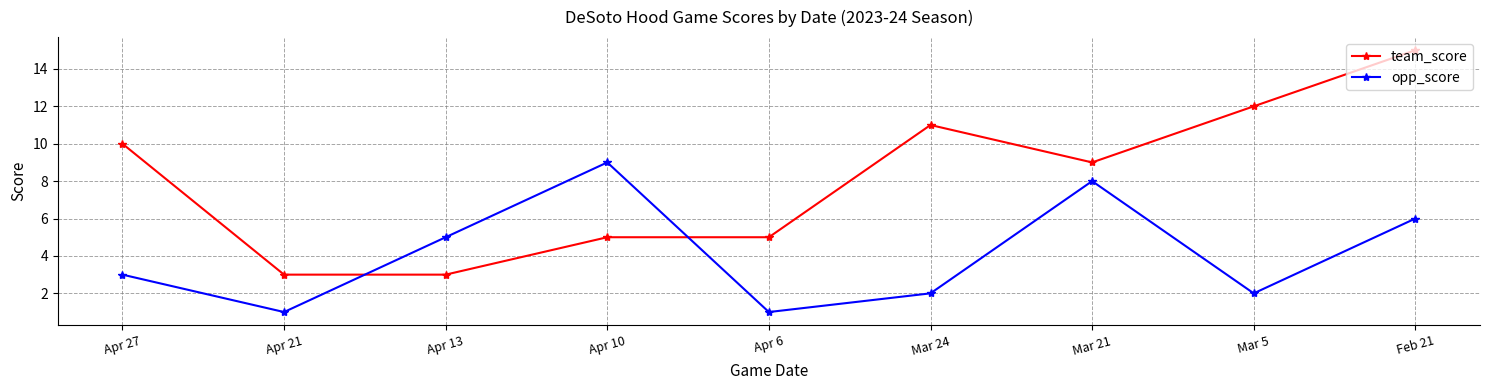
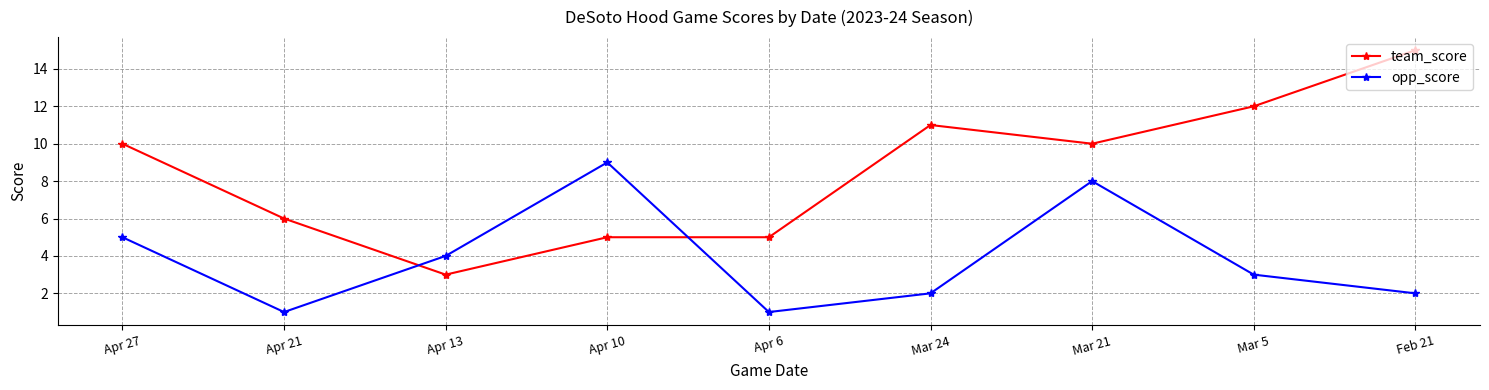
  {
    "team_score": {
      "Apr 27": 10,
-     "Apr 21": 3,
+     "Apr 21": 6,
      "Apr 13": 3,
      "Apr 10": 5,
      "Apr 6": 5,
      "Mar 24": 11,
-     "Mar 21": 9,
+     "Mar 21": 10,
      "Mar 5": 12
    },
    "opp_score": {
-     "Apr 27": 3,
+     "Apr 27": 5,
      "Apr 21": 1,
-     "Apr 13": 5,
+     "Apr 13": 4,
      "Apr 10": 9,
      "Apr 6": 1,
      "Mar 24": 2,
      "Mar 21": 8,
-     "Mar 5": 2,
-     "Feb 21": 6
+     "Mar 5": 3,
+     "Feb 21": 2
    }
  }
